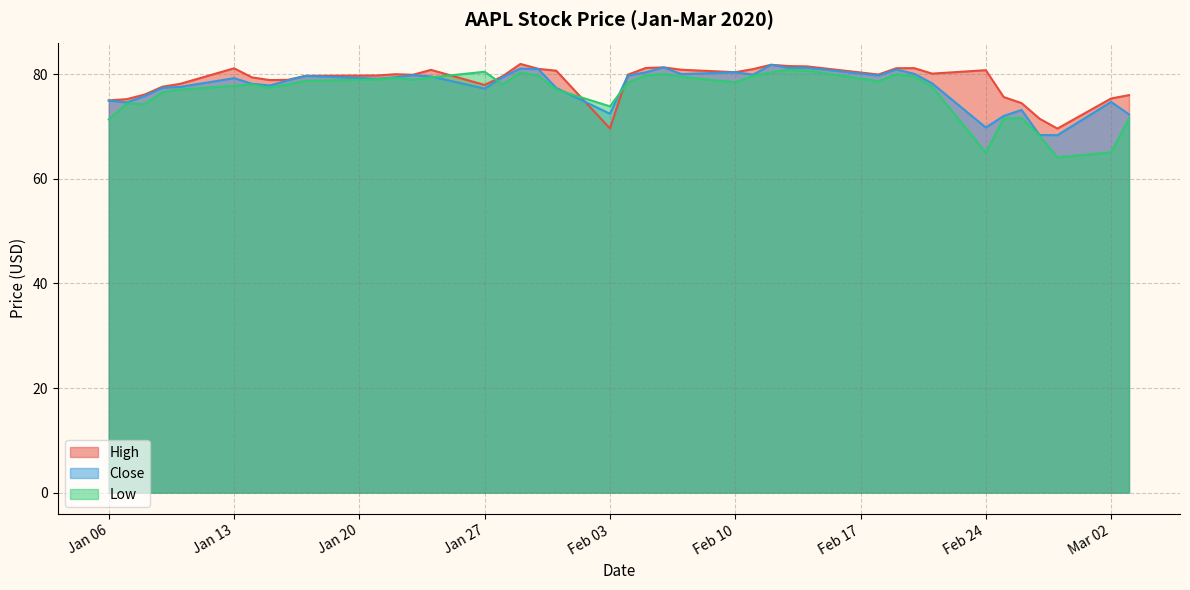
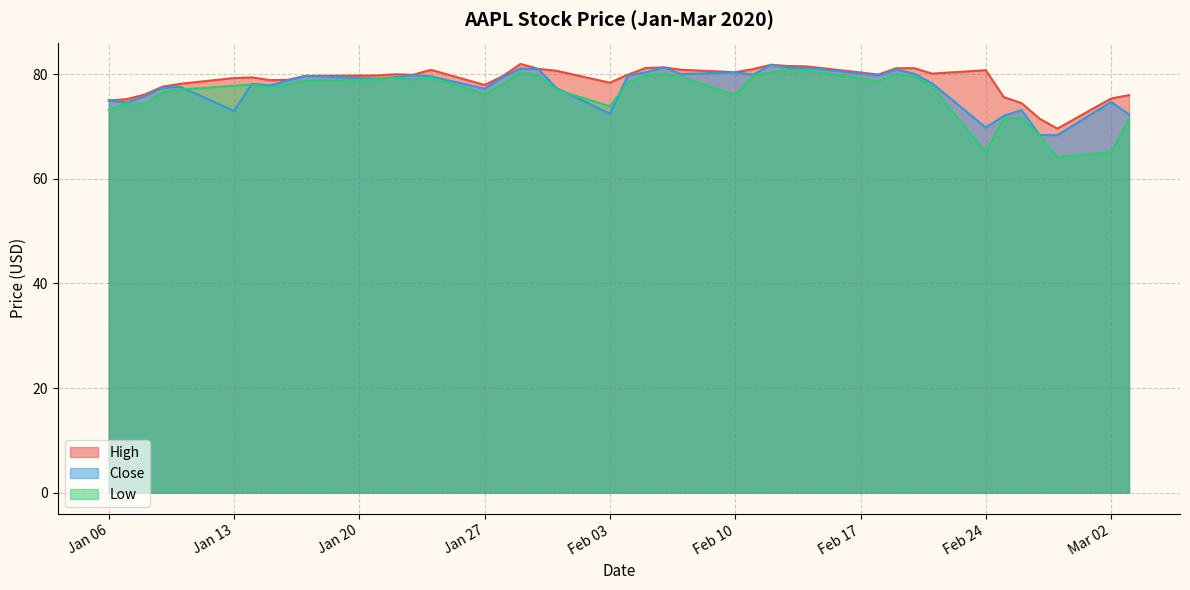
  {
    "High": {
-     "Jan 13": 81,
+     "Jan 13": 79,
      "Jan 27": 78,
-     "Feb 03": 70,
+     "Feb 03": 78,
      "Feb 24": 81,
      "Mar 02": 75
    },
    "Close": {
-     "Jan 13": 79,
+     "Jan 13": 73,
      "Jan 27": 77,
      "Feb 03": 72,
      "Feb 24": 70,
      "Mar 02": 75
    },
    "Low": {
-     "Jan 06": 71,
+     "Jan 06": 73,
      "Jan 13": 78,
-     "Jan 27": 80,
+     "Jan 27": 76,
      "Feb 03": 74,
-     "Feb 10": 78,
+     "Feb 10": 76,
      "Feb 24": 65,
      "Mar 02": 65
    }
  }
